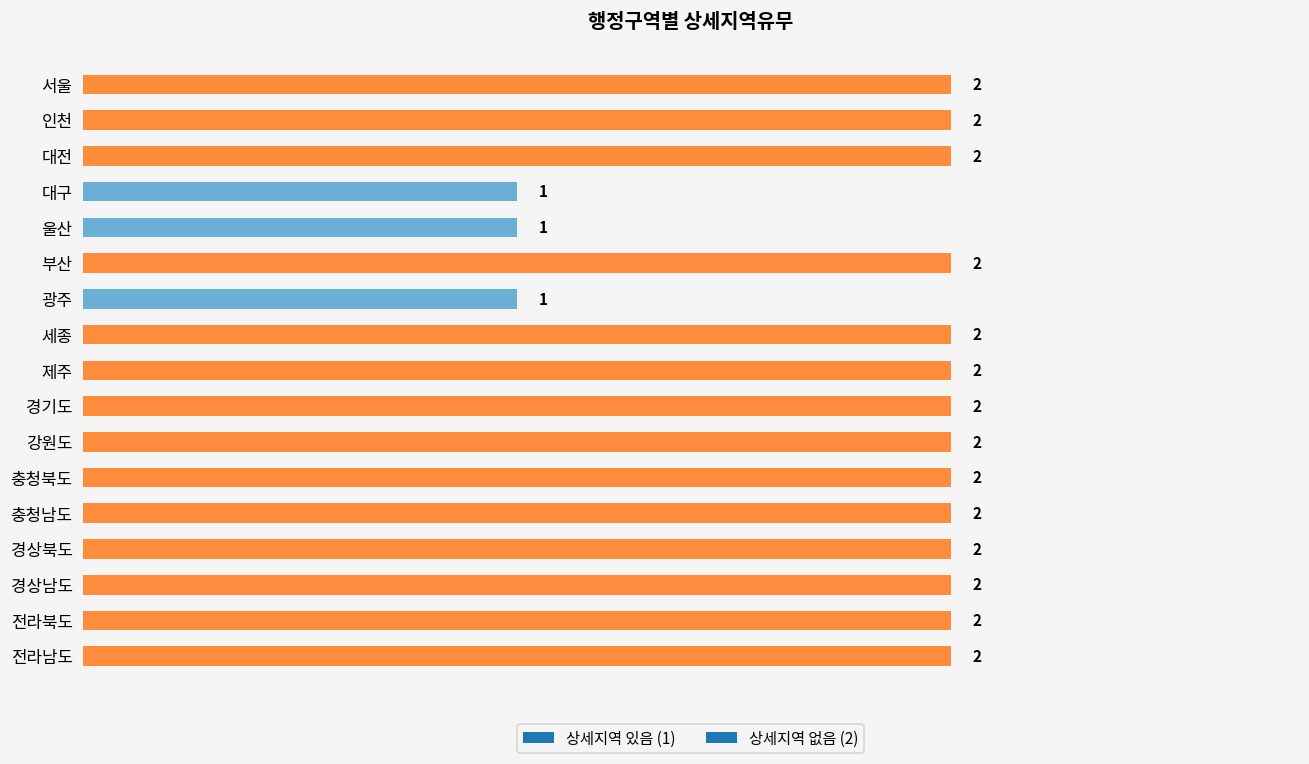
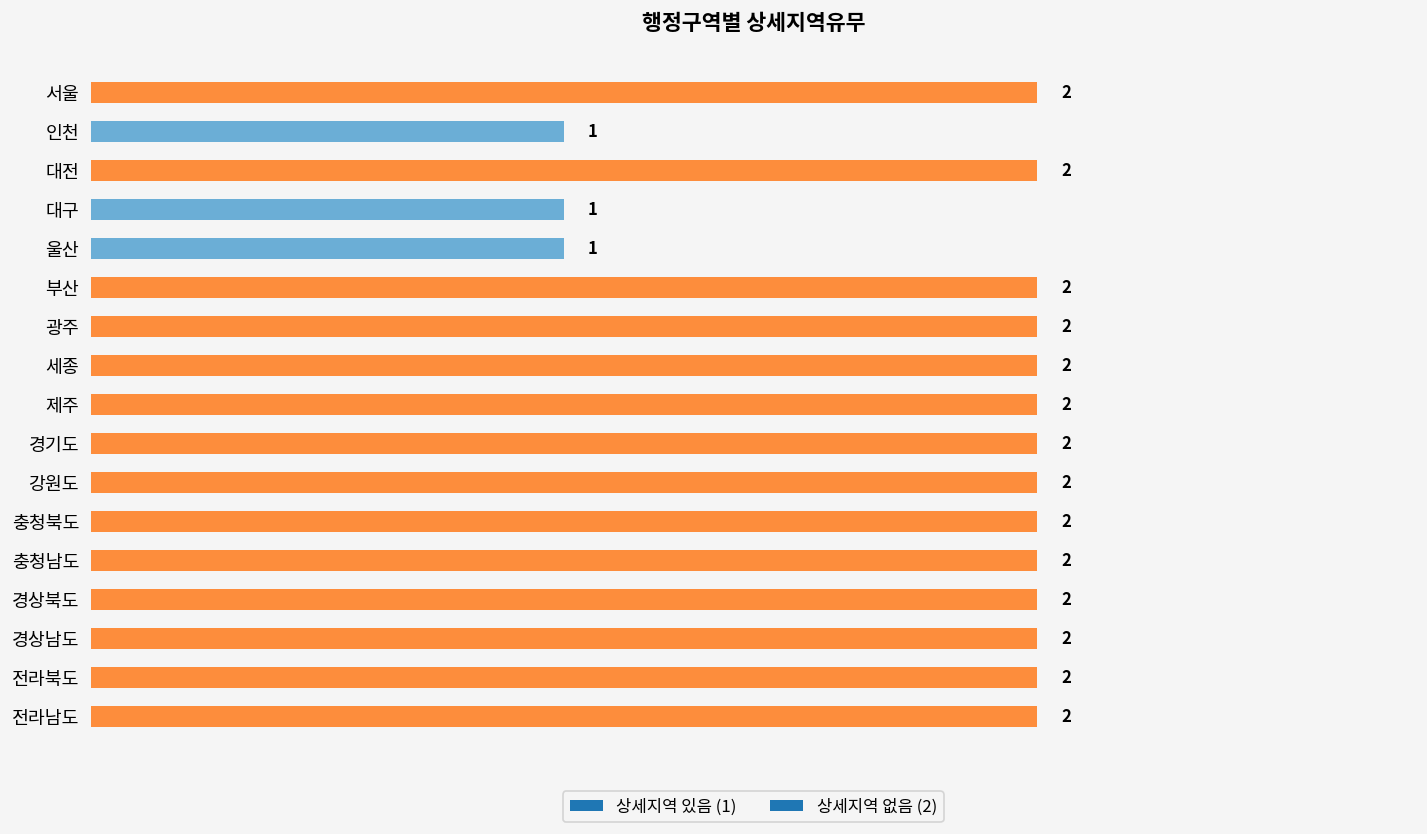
  {
    "서울": 2,
-   "인천": 2,
+   "인천": 1,
    "대전": 2,
    "대구": 1,
    "울산": 1,
    "부산": 2,
-   "광주": 1,
+   "광주": 2,
    "세종": 2,
    "제주": 2,
    "경기도": 2,
    "강원도": 2,
    "충청북도": 2,
    "충청남도": 2,
    "경상북도": 2,
    "경상남도": 2,
    "전라북도": 2,
    "전라남도": 2
  }
